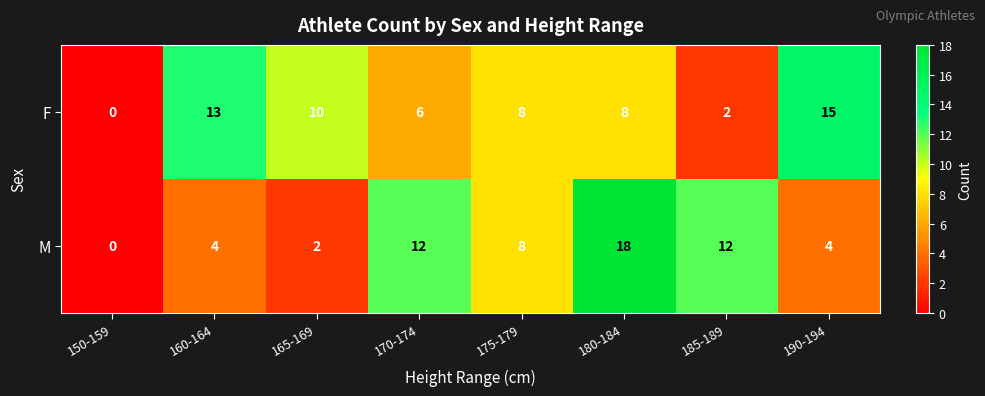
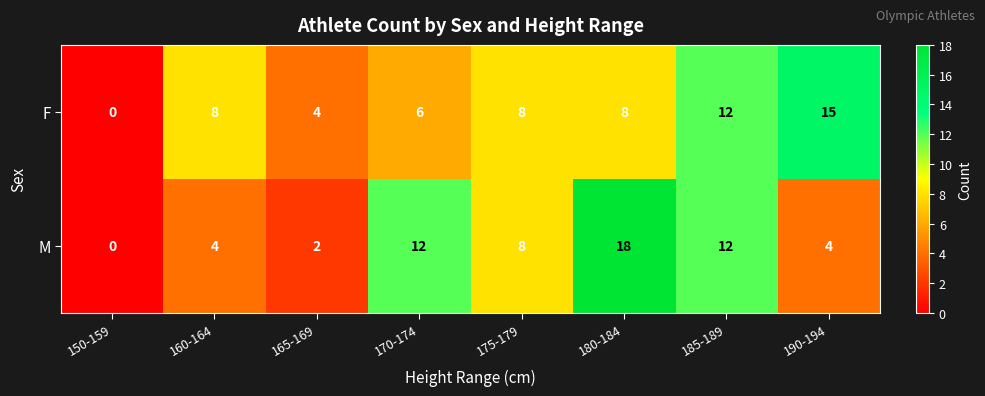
  {
    "F": {
      "150-159": 0,
-     "160-164": 13,
-     "165-169": 10,
+     "160-164": 8,
+     "165-169": 4,
      "170-174": 6,
      "175-179": 8,
      "180-184": 8,
-     "185-189": 2,
+     "185-189": 12,
      "190-194": 15
    },
    "M": {
      "150-159": 0,
      "160-164": 4,
      "165-169": 2,
      "170-174": 12,
      "175-179": 8,
      "180-184": 18,
      "185-189": 12,
      "190-194": 4
    }
  }
